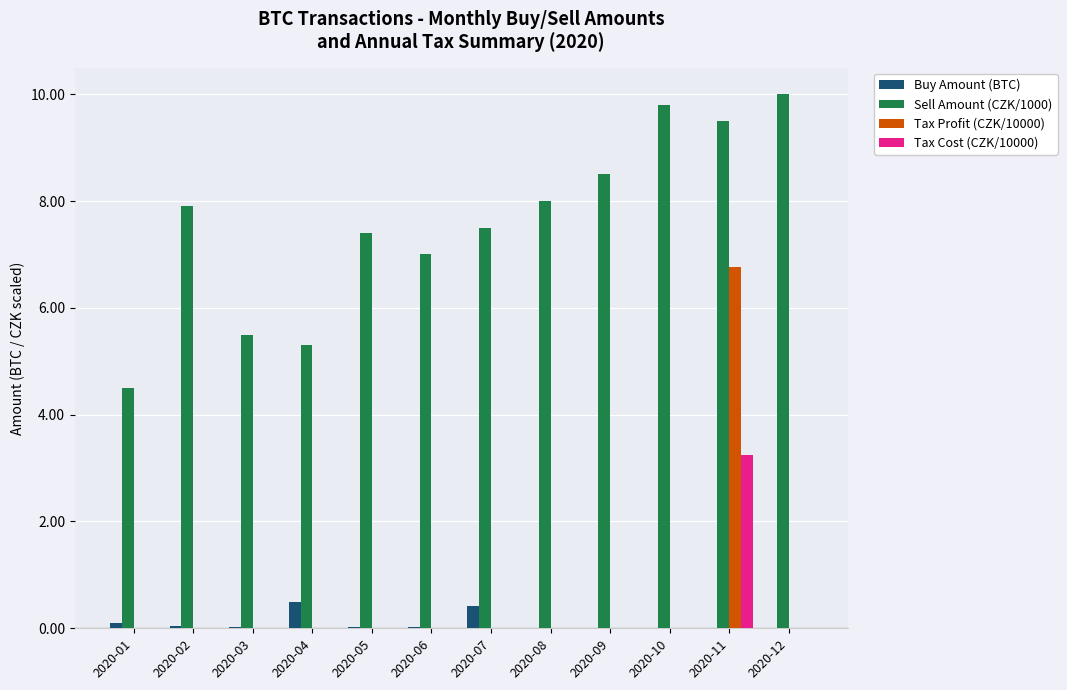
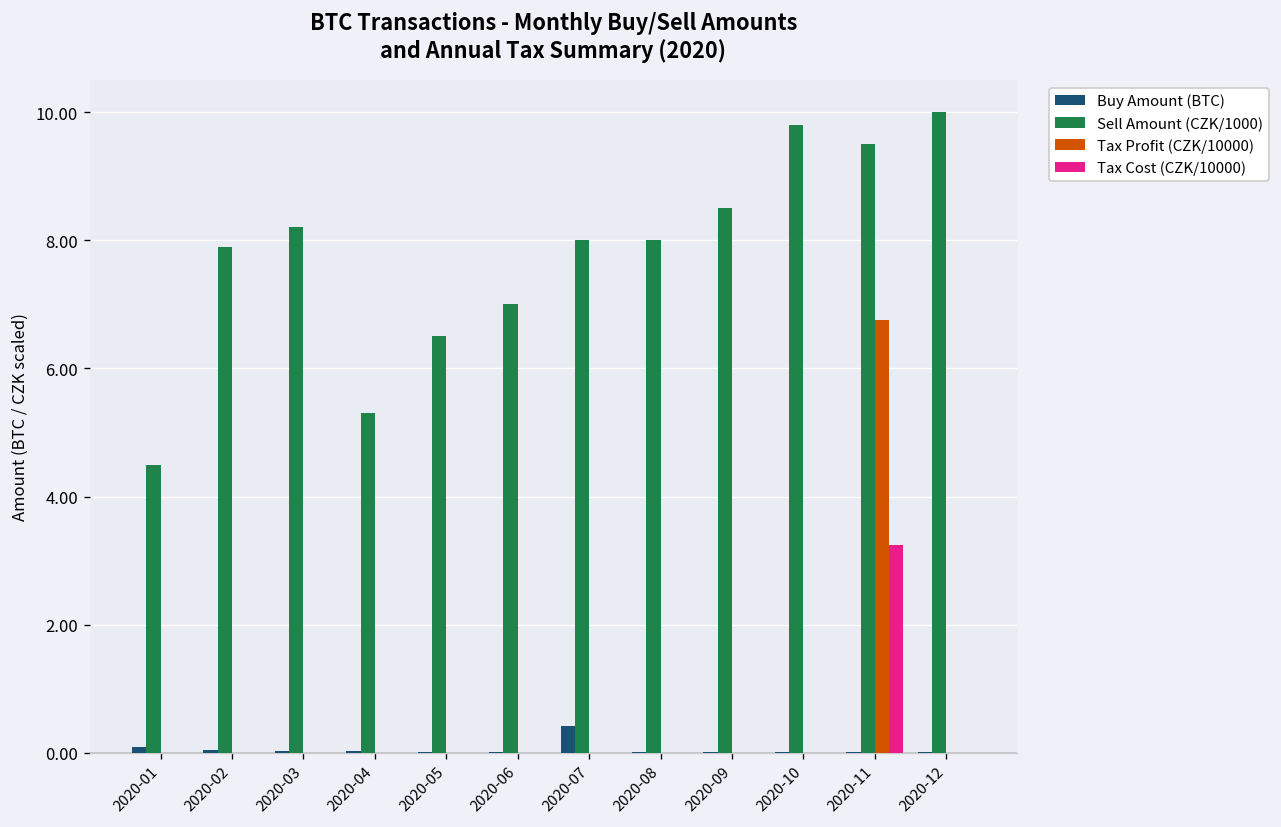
  {
    "Buy Amount (BTC)": {
      "2020-01": 0.1,
      "2020-02": 0.1,
-     "2020-04": 0.5,
+     "2020-04": 0.0,
      "2020-07": 0.4
    },
    "Sell Amount (CZK/1000)": {
      "2020-01": 4.5,
      "2020-02": 7.9,
-     "2020-03": 5.5,
+     "2020-03": 8.2,
      "2020-04": 5.3,
-     "2020-05": 7.4,
+     "2020-05": 6.5,
      "2020-06": 7.0,
-     "2020-07": 7.5,
+     "2020-07": 8.0,
      "2020-08": 8.0,
      "2020-09": 8.5,
      "2020-10": 9.8,
      "2020-11": 9.5,
      "2020-12": 10.0
    },
    "Tax Profit (CZK/10000)": {
      "2020-01": 0.0,
      "2020-02": 0.0,
      "2020-03": 0.0,
      "2020-04": 0.0,
      "2020-05": 0.0,
      "2020-06": 0.0,
      "2020-07": 0.0,
      "2020-08": 0.0,
      "2020-09": 0.0,
      "2020-10": 0.0,
      "2020-11": 6.8,
      "2020-12": 0.0
    },
    "Tax Cost (CZK/10000)": {
      "2020-01": 0.0,
      "2020-02": 0.0,
      "2020-03": 0.0,
      "2020-04": 0.0,
      "2020-05": 0.0,
      "2020-06": 0.0,
      "2020-07": 0.0,
      "2020-08": 0.0,
      "2020-09": 0.0,
      "2020-10": 0.0,
      "2020-11": 3.2,
      "2020-12": 0.0
    }
  }
